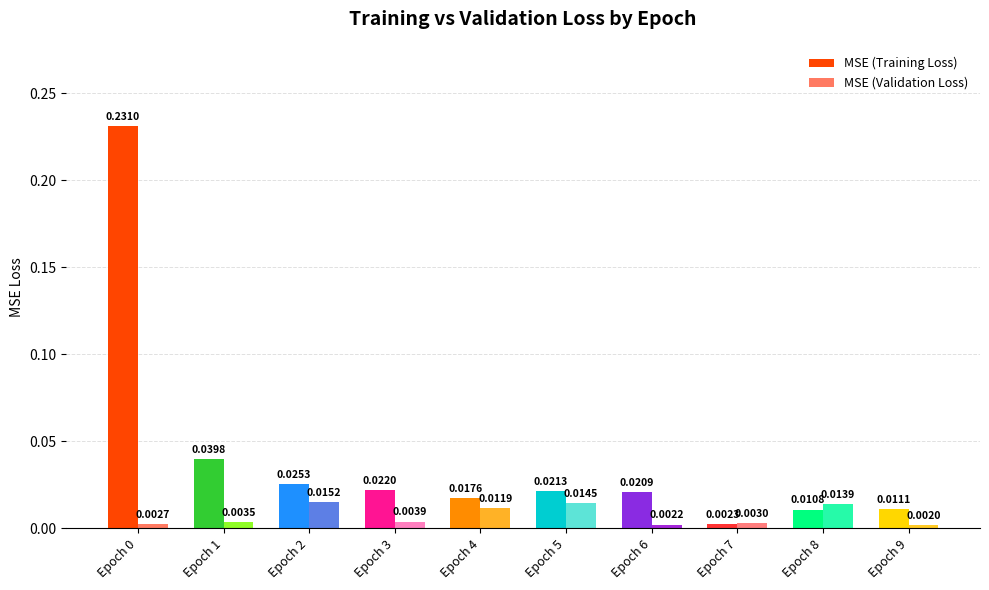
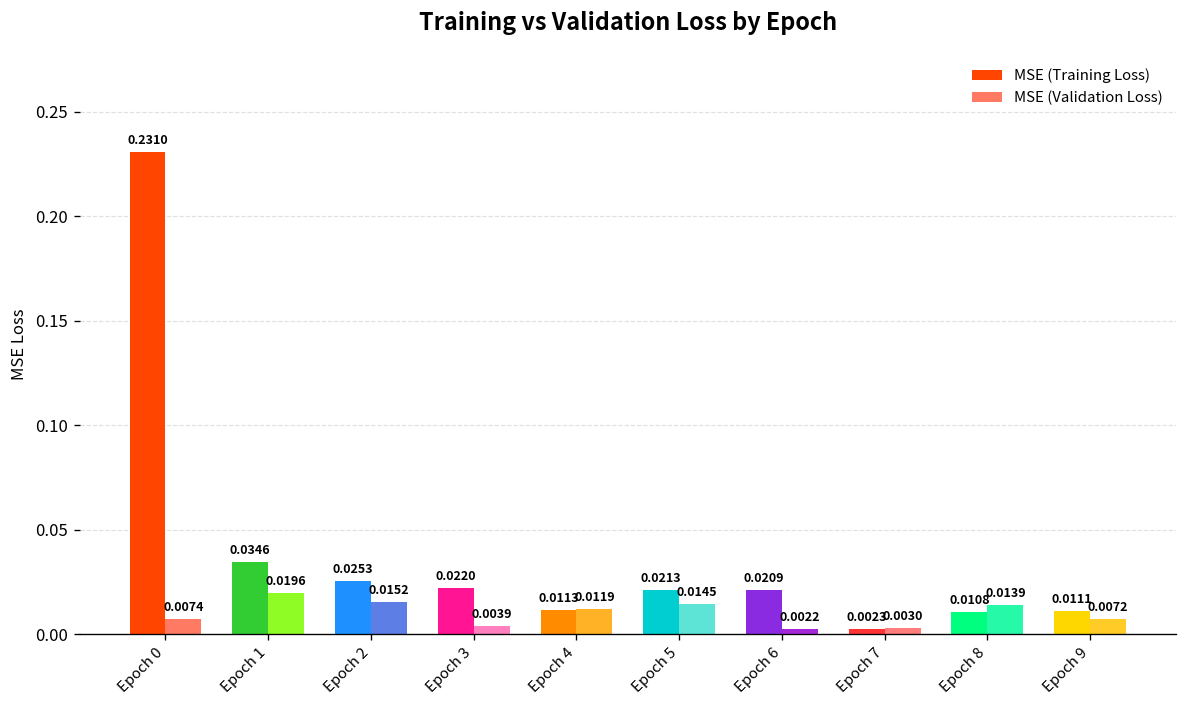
  {
    "MSE (Training Loss)": {
      "Epoch 0": 0.2310,
-     "Epoch 1": 0.0398,
+     "Epoch 1": 0.0346,
      "Epoch 2": 0.0253,
      "Epoch 3": 0.0220,
-     "Epoch 4": 0.0176,
+     "Epoch 4": 0.0113,
      "Epoch 5": 0.0213,
      "Epoch 6": 0.0209,
      "Epoch 7": 0.0023,
      "Epoch 8": 0.0108,
      "Epoch 9": 0.0111
    },
    "MSE (Validation Loss)": {
-     "Epoch 0": 0.0027,
-     "Epoch 1": 0.0035,
+     "Epoch 0": 0.0074,
+     "Epoch 1": 0.0196,
      "Epoch 2": 0.0152,
      "Epoch 3": 0.0039,
      "Epoch 4": 0.0119,
      "Epoch 5": 0.0145,
      "Epoch 6": 0.0022,
      "Epoch 7": 0.0030,
      "Epoch 8": 0.0139,
-     "Epoch 9": 0.0020
+     "Epoch 9": 0.0072
    }
  }
